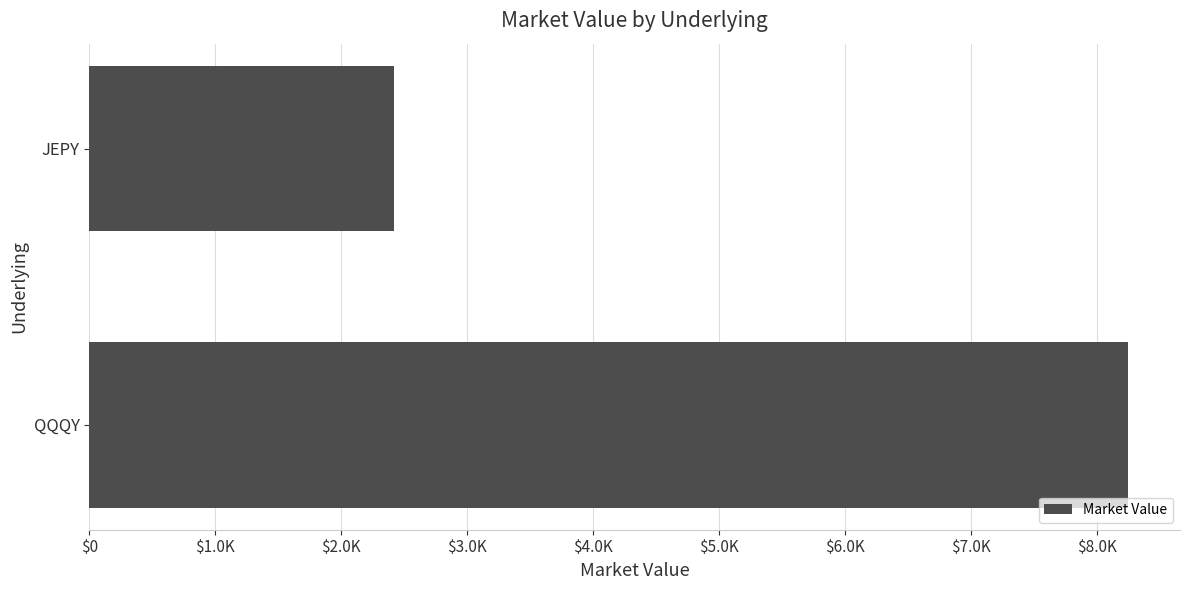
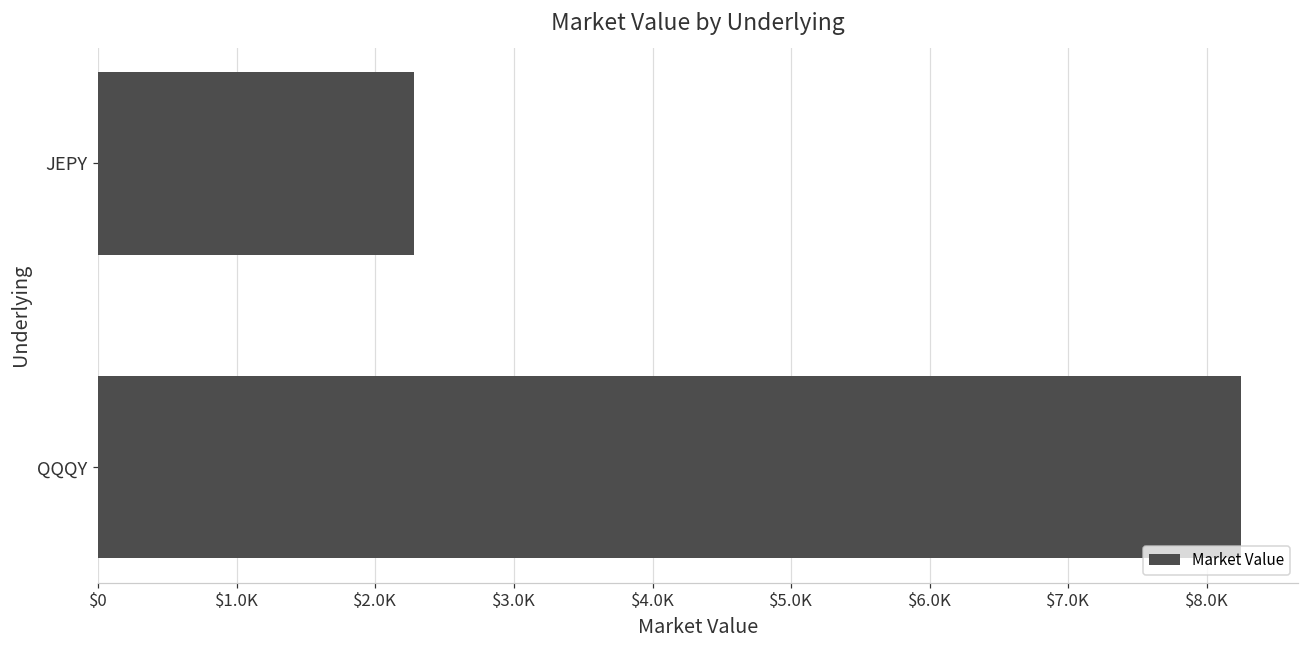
  {
-   "JEPY": "$2420",
+   "JEPY": "$2280",
    "QQQY": "$8250"
  }
